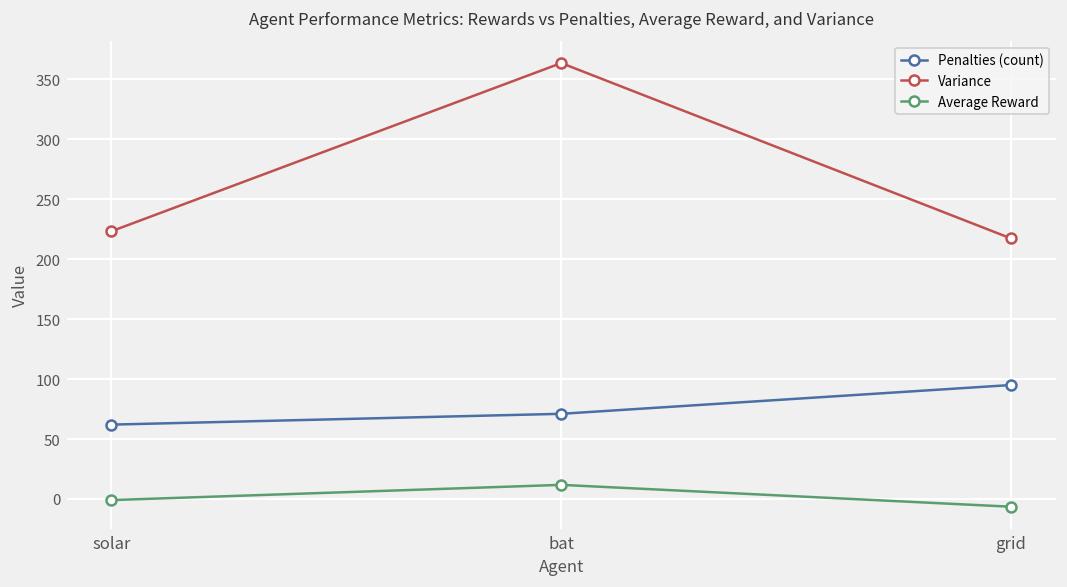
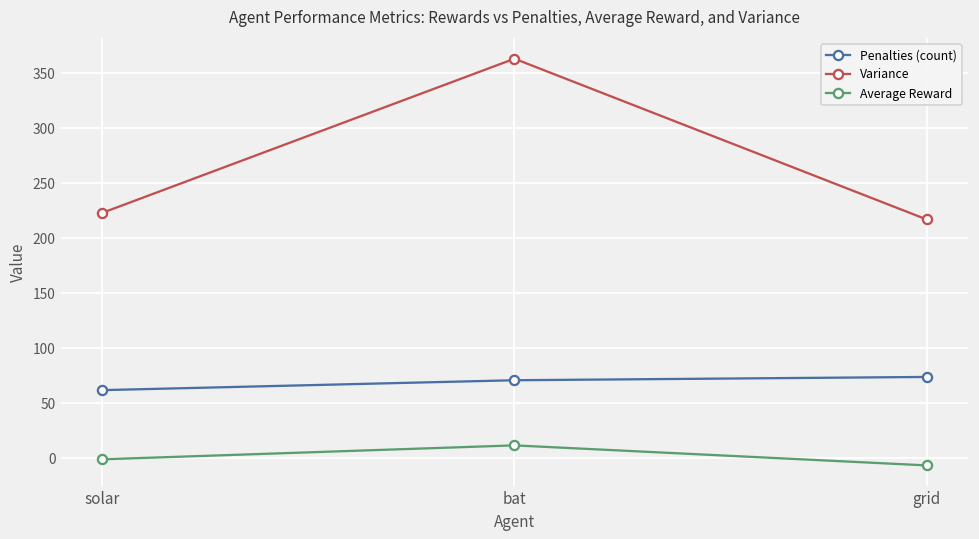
  {
    "Penalties (count)": {
      "solar": 60,
      "bat": 70,
-     "grid": 100
+     "grid": 70
    },
    "Variance": {
      "solar": 220,
      "bat": 360,
      "grid": 220
    },
    "Average Reward": {
      "solar": 0,
      "bat": 10,
      "grid": -10
    }
  }
